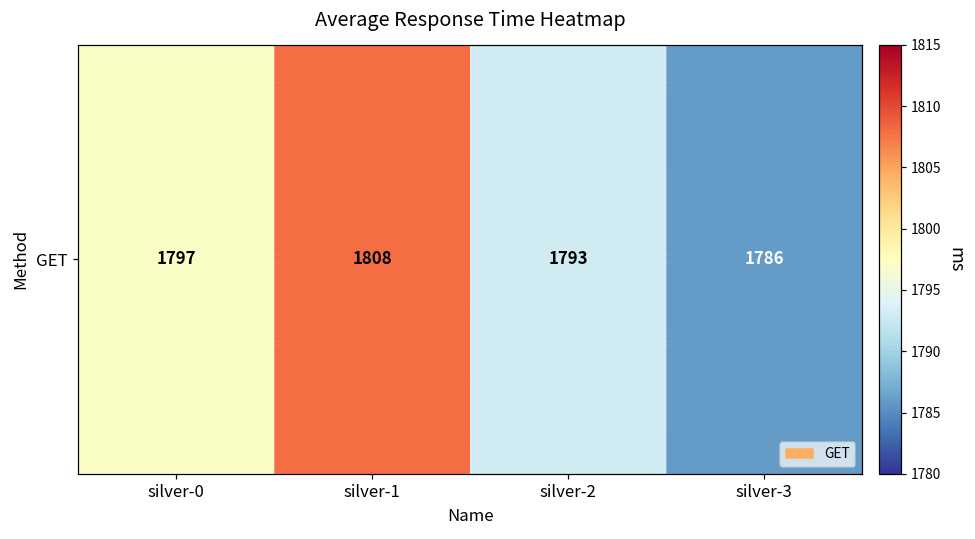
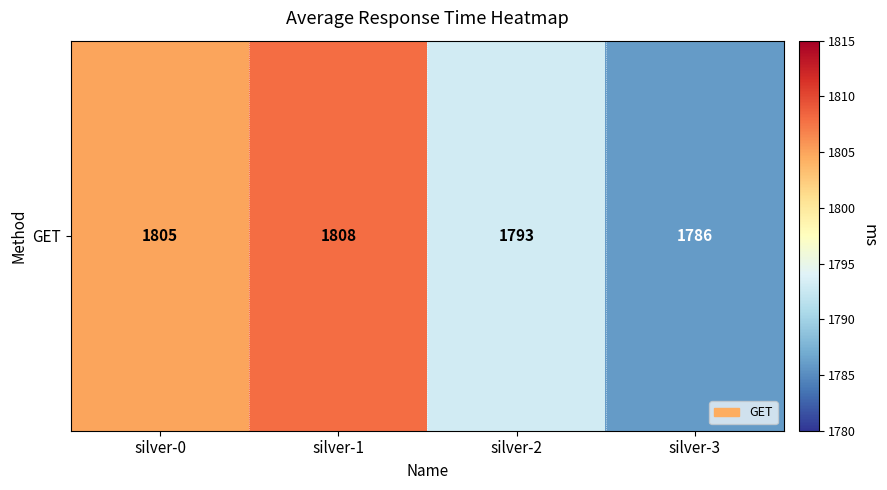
  {
    "GET": {
-     "silver-0": 1797,
+     "silver-0": 1805,
      "silver-1": 1808,
      "silver-2": 1793,
      "silver-3": 1786
    }
  }
